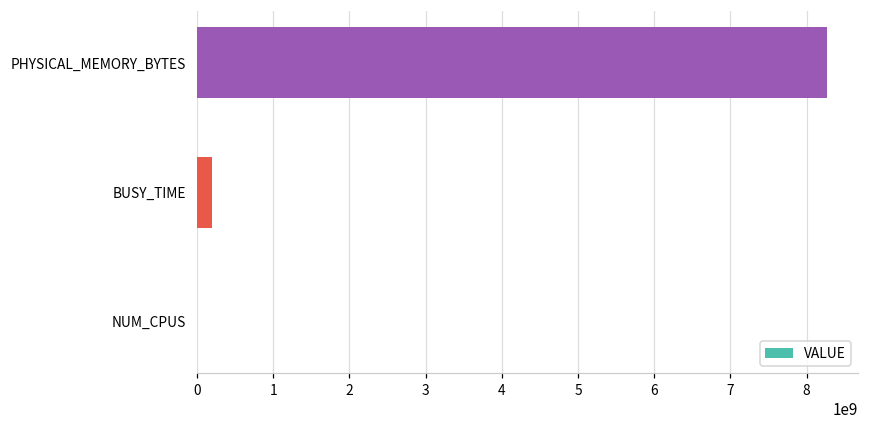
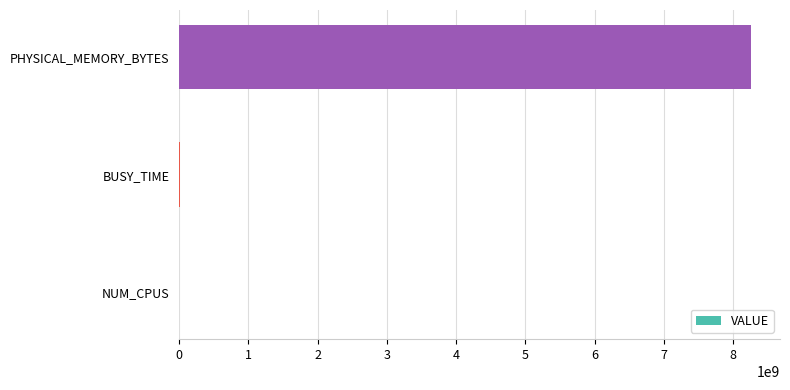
  {
    "PHYSICAL_MEMORY_BYTES": 8300000000,
-   "BUSY_TIME": 200000000
+   "BUSY_TIME": 0
  }
